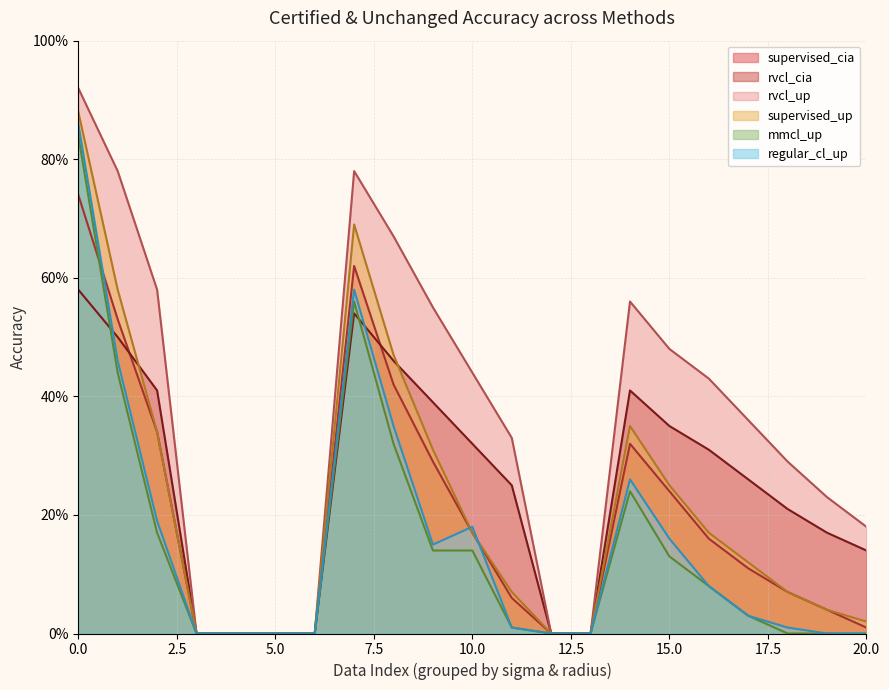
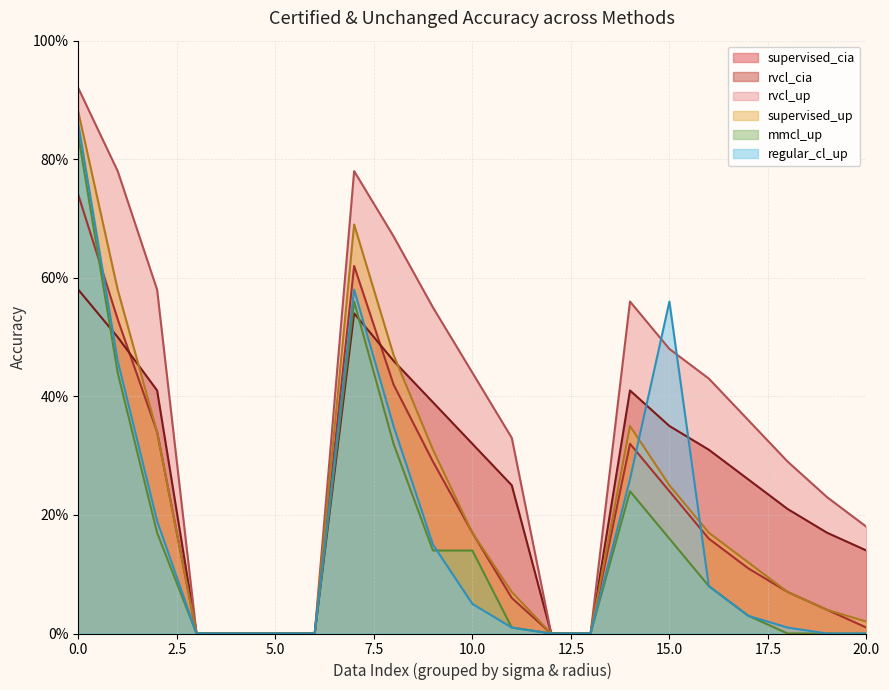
  {
    "mmcl_up": {
      "0.0": "84%",
      "10.0": "14%",
-     "15.0": "13%"
+     "15.0": "16%"
    },
    "regular_cl_up": {
      "0.0": "86%",
-     "10.0": "18%",
-     "15.0": "16%"
+     "10.0": "5%",
+     "15.0": "56%"
    }
  }
